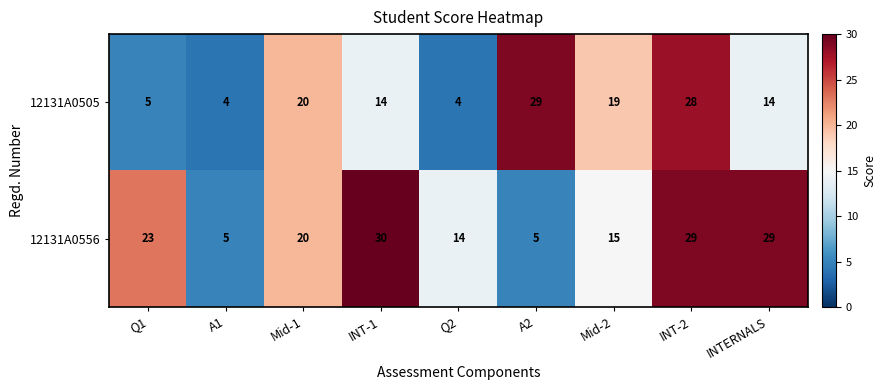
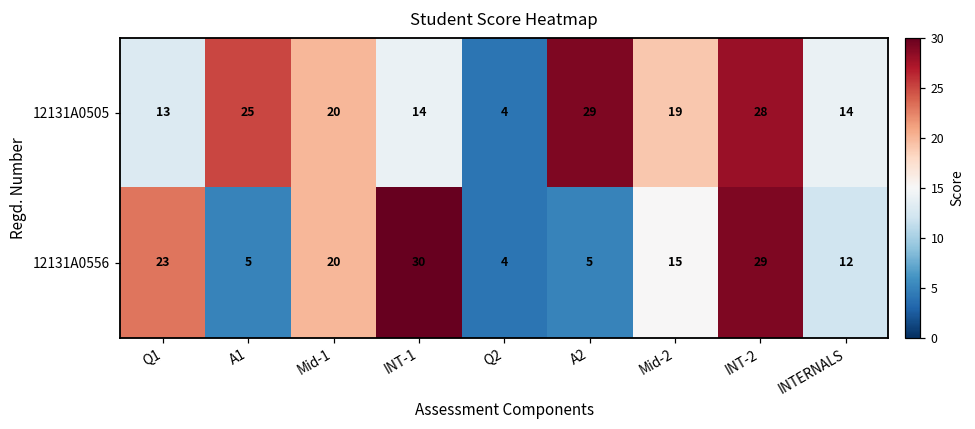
  {
    "12131A0505": {
-     "Q1": 5,
-     "A1": 4,
+     "Q1": 13,
+     "A1": 25,
      "Mid-1": 20,
      "INT-1": 14,
      "Q2": 4,
      "A2": 29,
      "Mid-2": 19,
      "INT-2": 28,
      "INTERNALS": 14
    },
    "12131A0556": {
      "Q1": 23,
      "A1": 5,
      "Mid-1": 20,
      "INT-1": 30,
-     "Q2": 14,
+     "Q2": 4,
      "A2": 5,
      "Mid-2": 15,
      "INT-2": 29,
-     "INTERNALS": 29
+     "INTERNALS": 12
    }
  }
